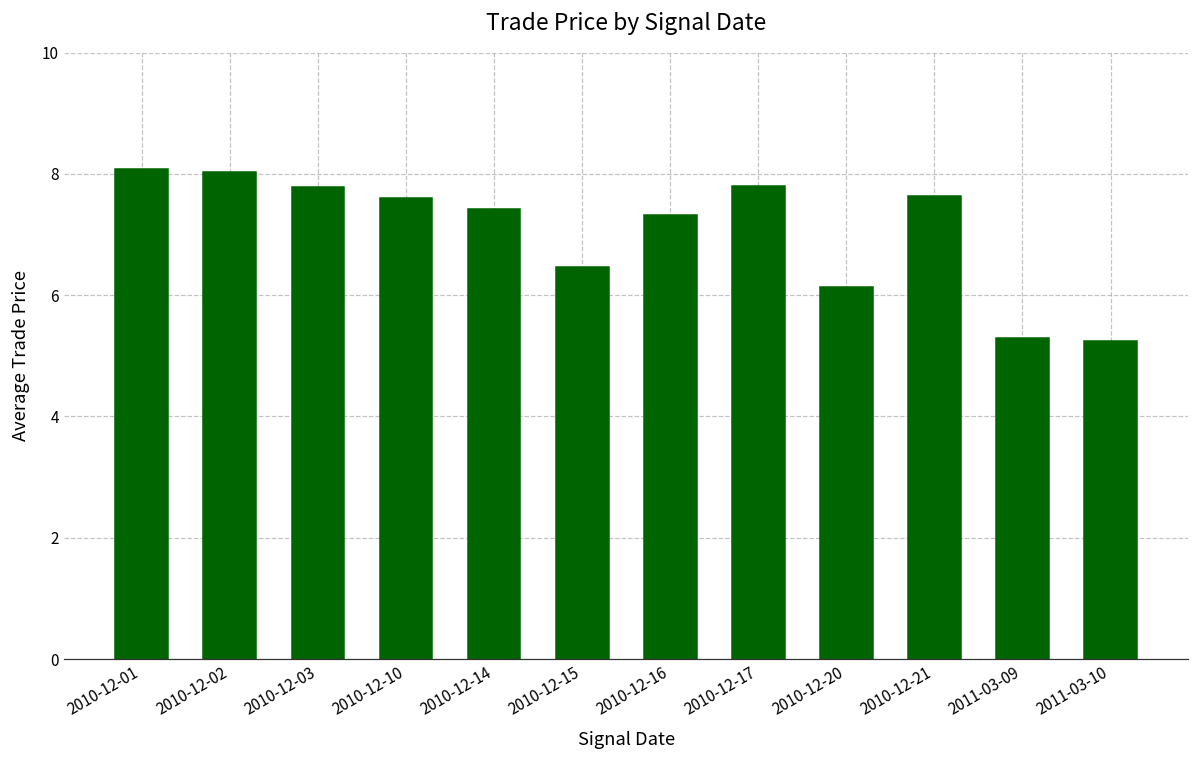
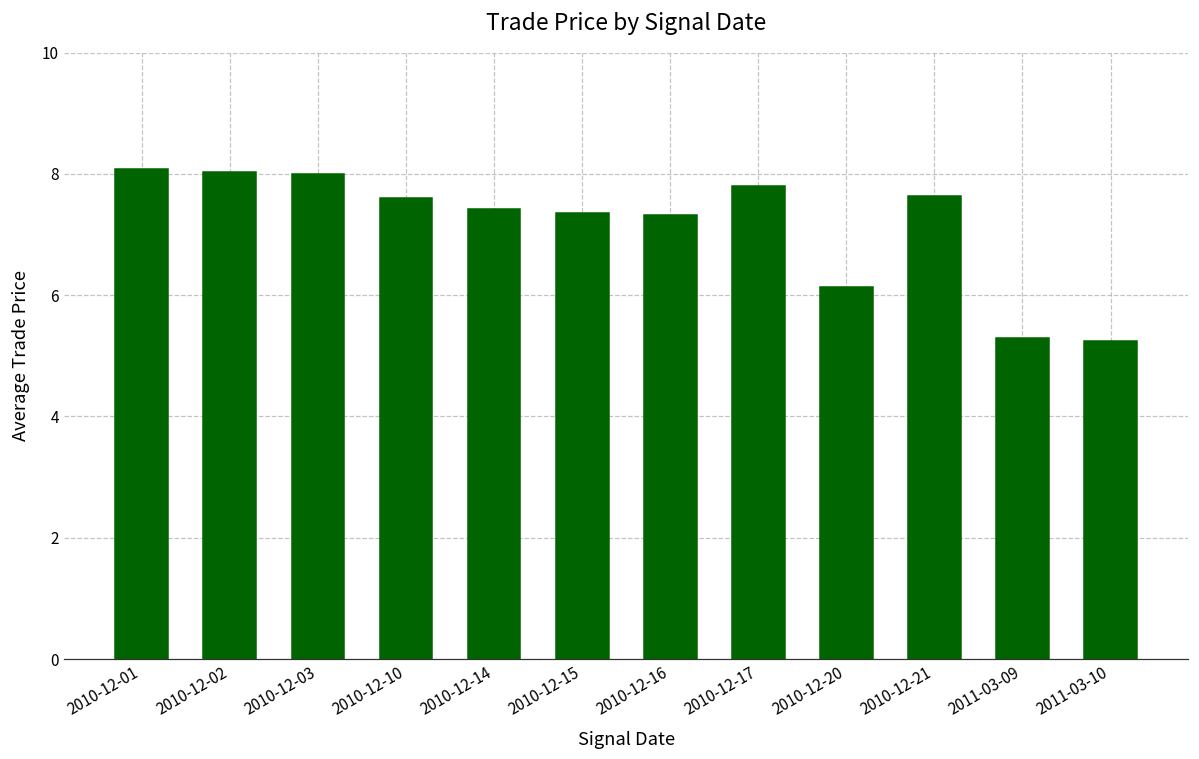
  {
    "2010-12-01": 8.1,
    "2010-12-02": 8.0,
-   "2010-12-03": 7.8,
+   "2010-12-03": 8.0,
    "2010-12-10": 7.6,
    "2010-12-14": 7.4,
-   "2010-12-15": 6.5,
+   "2010-12-15": 7.4,
    "2010-12-16": 7.3,
    "2010-12-17": 7.8,
    "2010-12-20": 6.1,
    "2010-12-21": 7.6,
    "2011-03-09": 5.3,
    "2011-03-10": 5.2
  }
